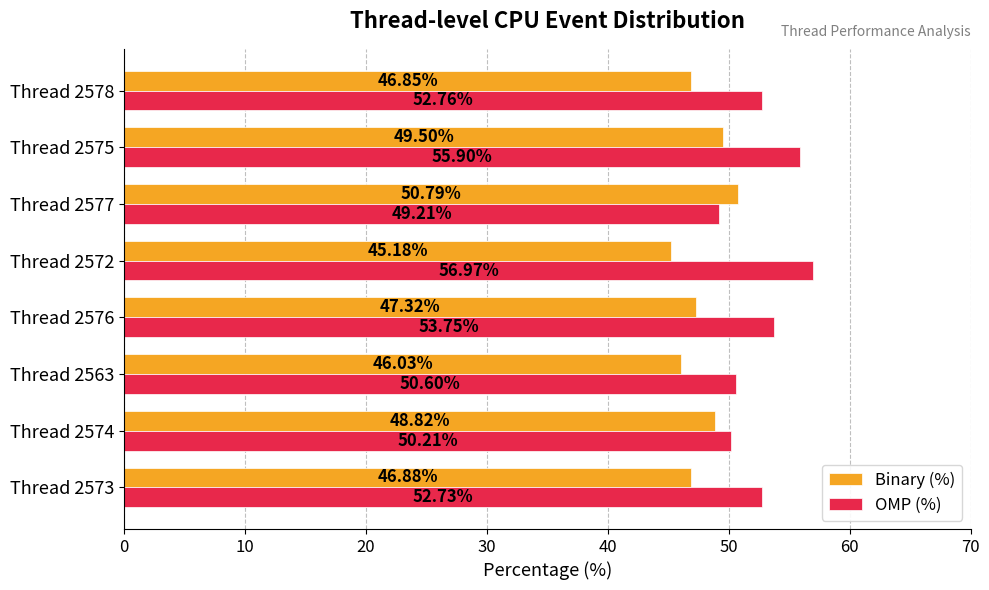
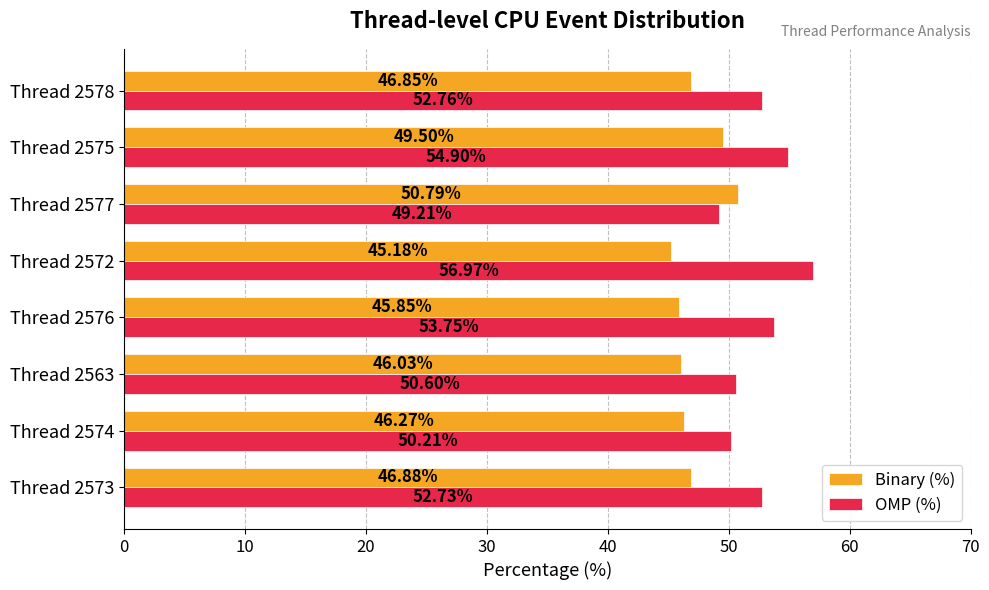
  {
    "Binary (%)": {
      "Thread 2578": "46.85%",
      "Thread 2575": "49.50%",
      "Thread 2577": "50.79%",
      "Thread 2572": "45.18%",
-     "Thread 2576": "47.32%",
+     "Thread 2576": "45.85%",
      "Thread 2563": "46.03%",
-     "Thread 2574": "48.82%",
+     "Thread 2574": "46.27%",
      "Thread 2573": "46.88%"
    },
    "OMP (%)": {
      "Thread 2578": "52.76%",
-     "Thread 2575": "55.90%",
+     "Thread 2575": "54.90%",
      "Thread 2577": "49.21%",
      "Thread 2572": "56.97%",
      "Thread 2576": "53.75%",
      "Thread 2563": "50.60%",
      "Thread 2574": "50.21%",
      "Thread 2573": "52.73%"
    }
  }
